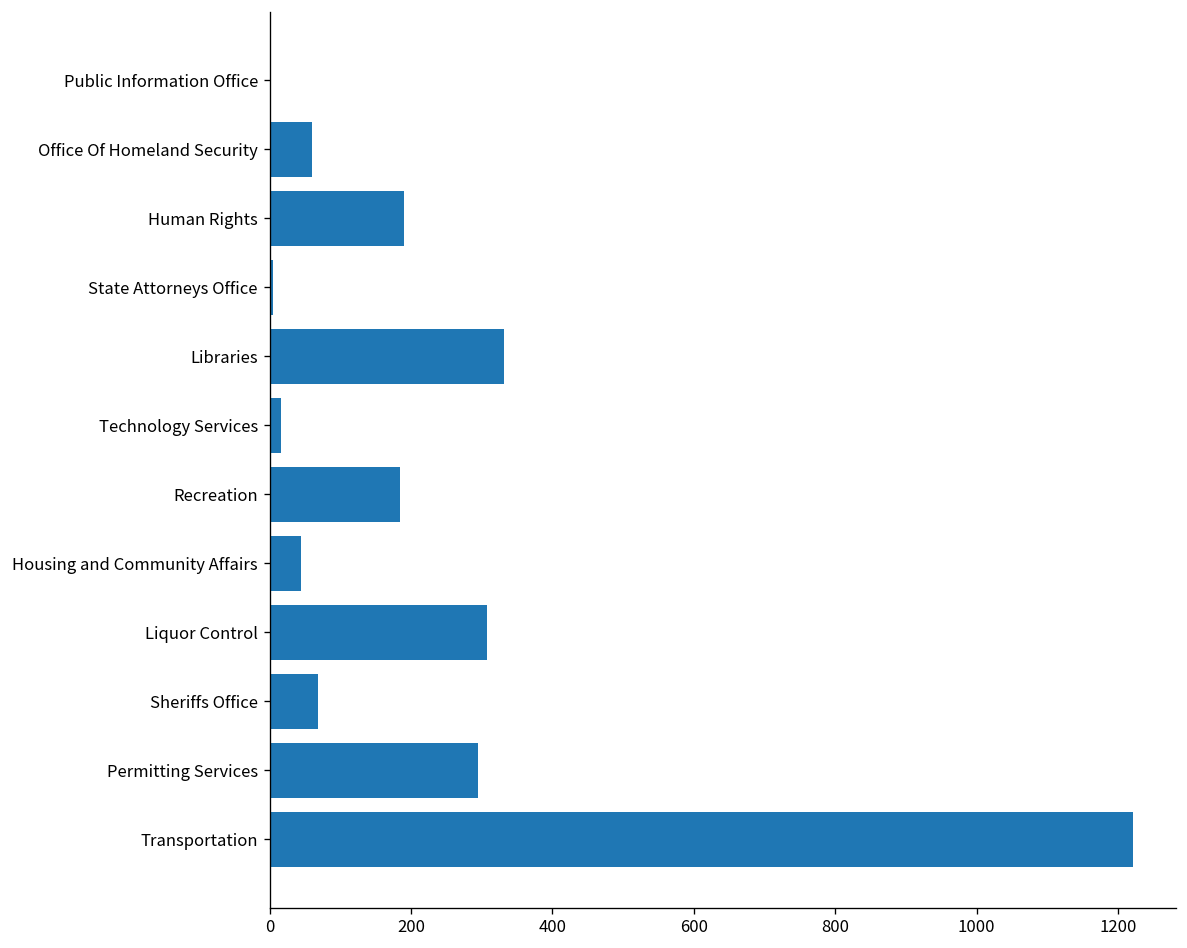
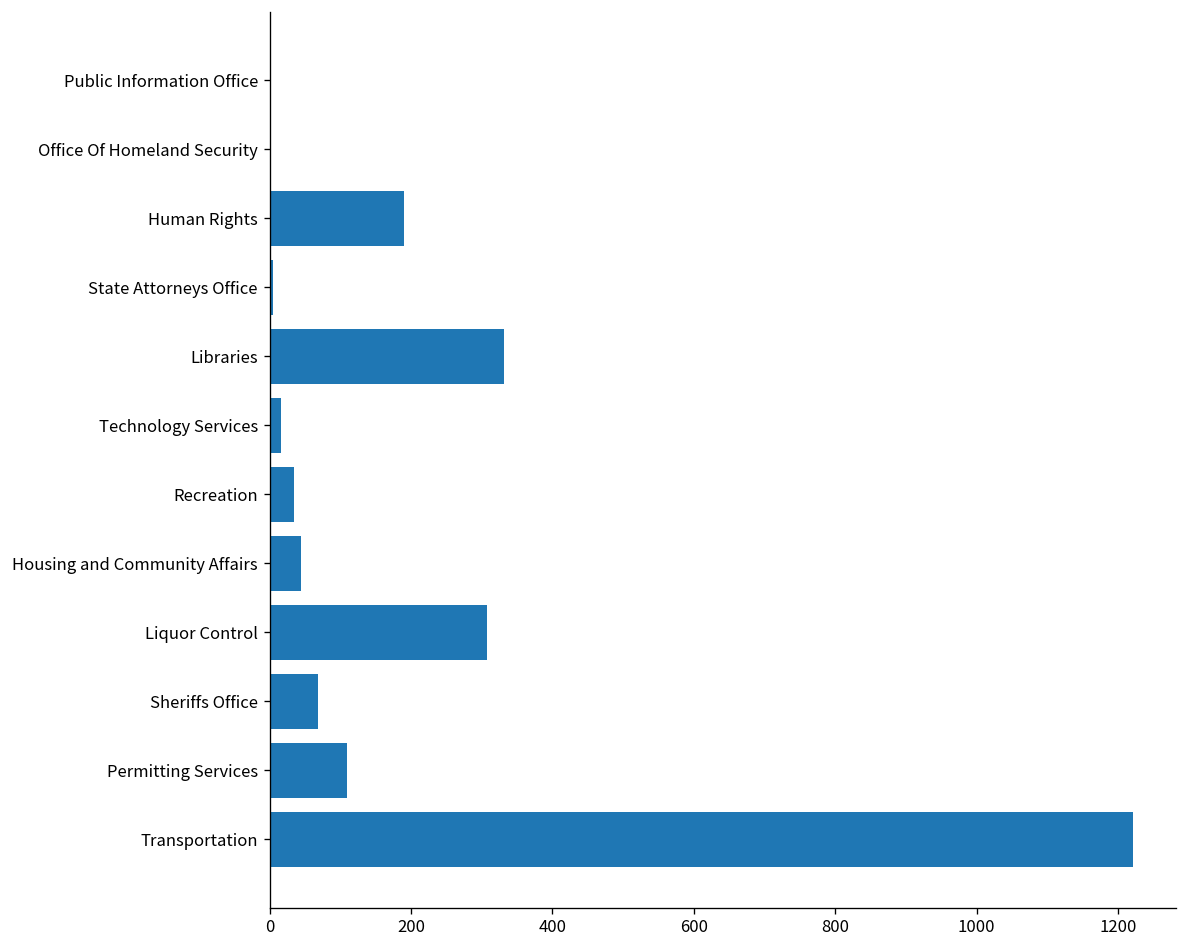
  {
-   "Office Of Homeland Security": 60,
+   "Office Of Homeland Security": 0,
    "Human Rights": 190,
    "State Attorneys Office": 10,
    "Libraries": 330,
    "Technology Services": 20,
-   "Recreation": 190,
+   "Recreation": 40,
    "Housing and Community Affairs": 50,
    "Liquor Control": 310,
    "Sheriffs Office": 70,
-   "Permitting Services": 300,
+   "Permitting Services": 110,
    "Transportation": 1220
  }
